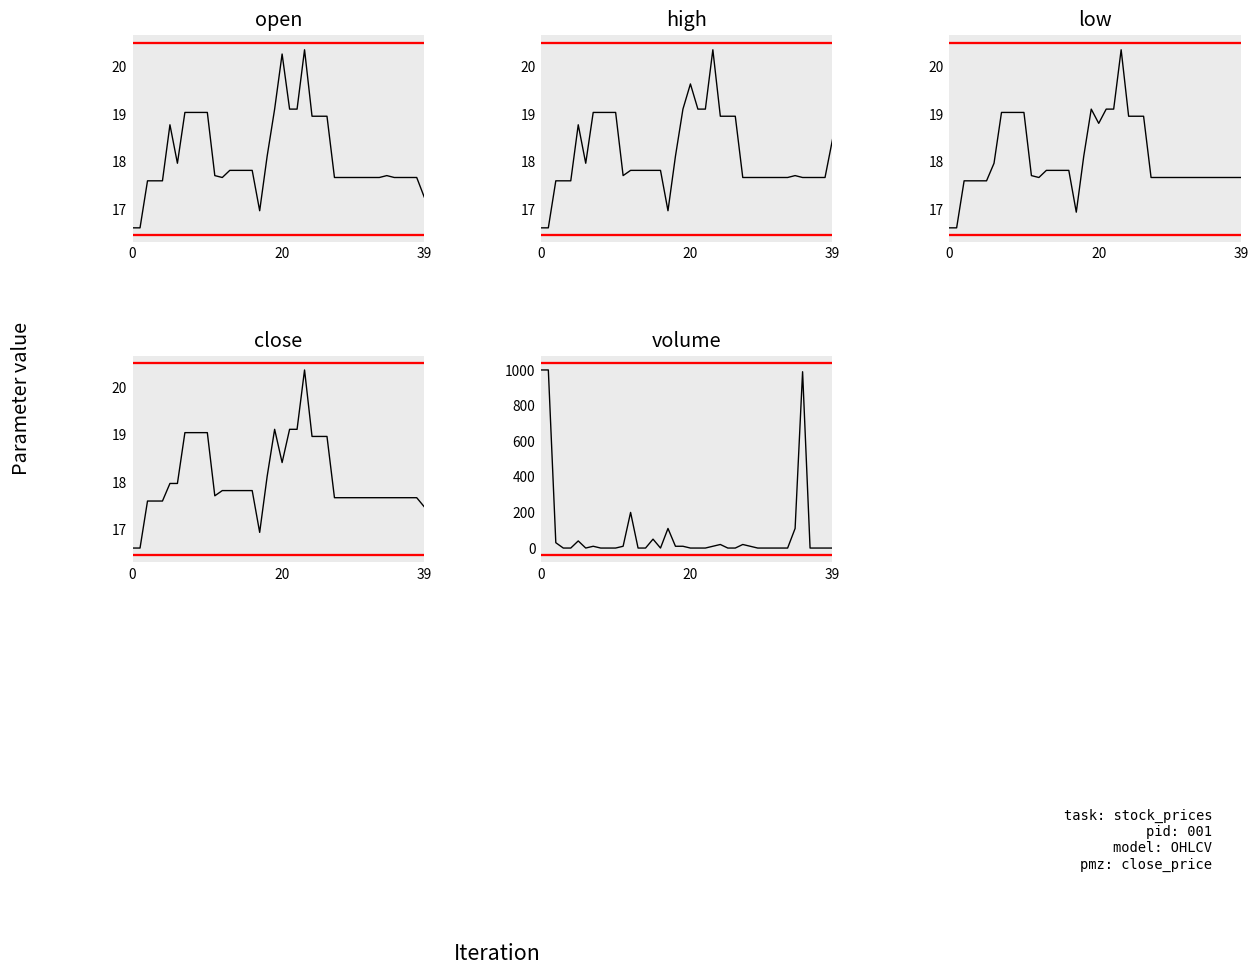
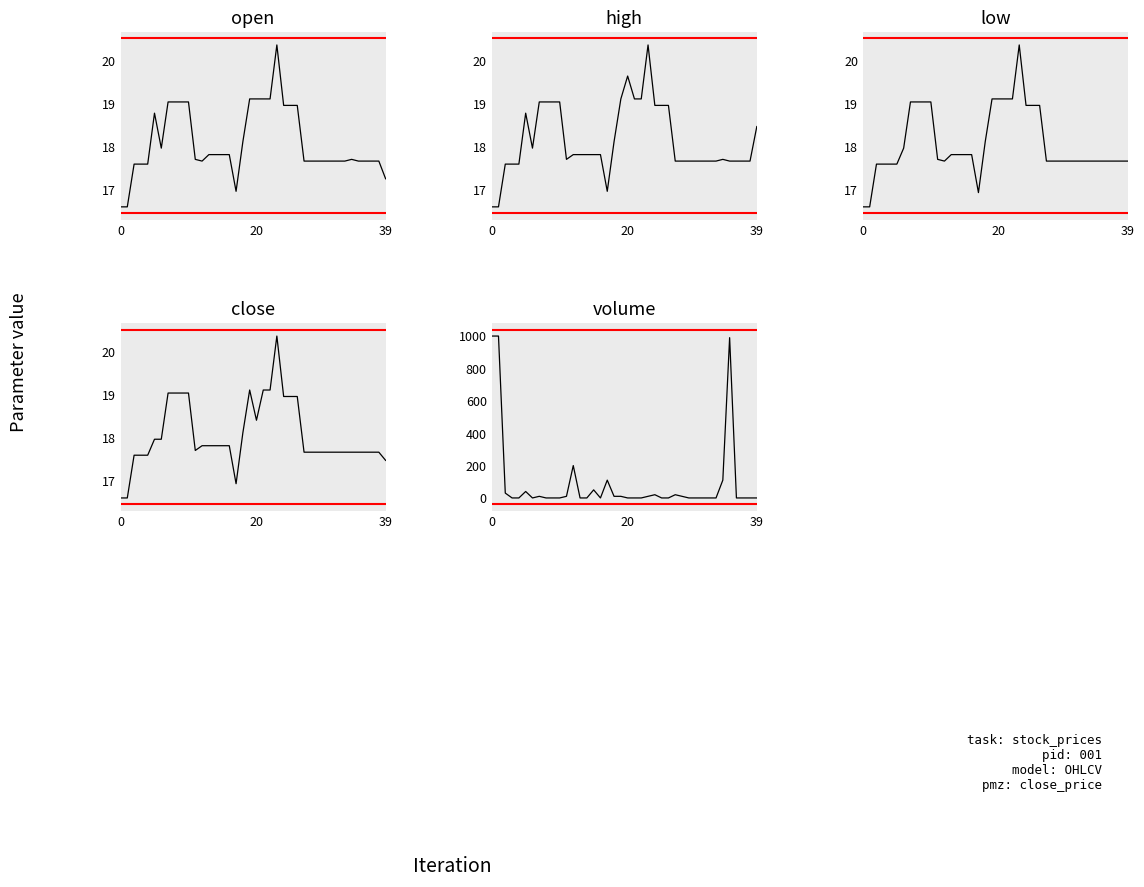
  {
    "open": {
      "0": 16.6,
-     "20": 20.3,
+     "20": 19.1,
      "39": 17.3
    },
    "high": {
      "0": 16.6,
      "20": 19.6,
      "39": 18.5
    },
    "low": {
      "0": 16.6,
-     "20": 18.8,
+     "20": 19.1,
      "39": 17.7
    },
    "close": {
      "0": 16.6,
      "20": 18.4,
      "39": 17.5
    },
    "volume": {
      "0": 1000,
      "20": 0,
      "39": 0
    }
  }
